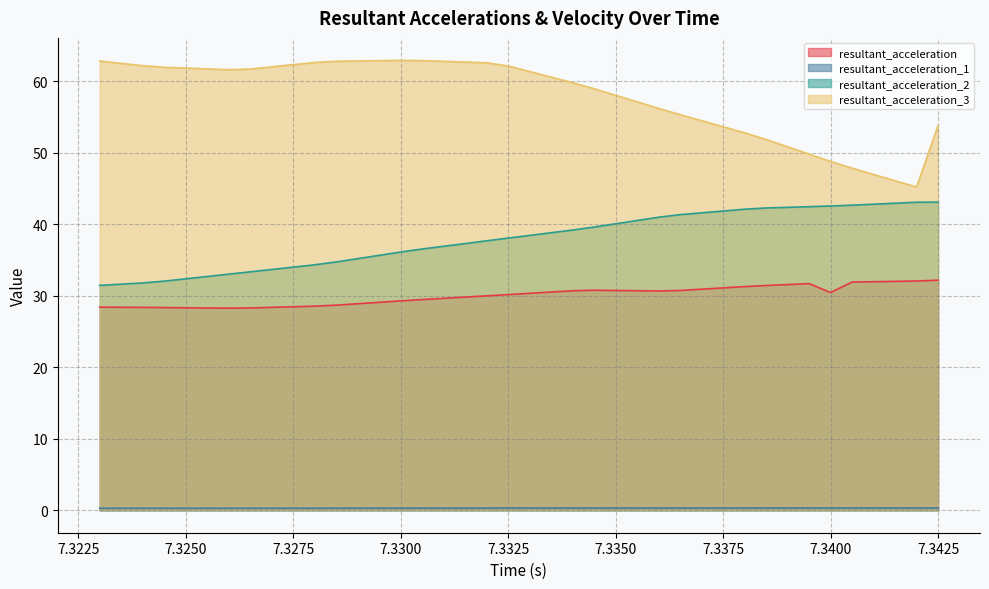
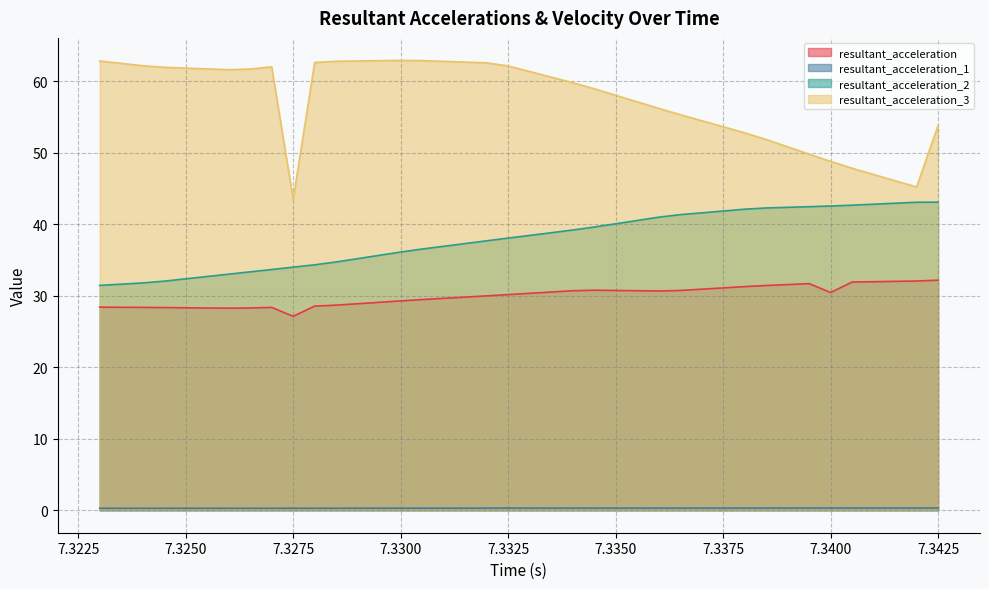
  {
    "resultant_acceleration": {
      "7.3250": 28,
-     "7.3275": 28,
+     "7.3275": 27,
      "7.3300": 29,
      "7.3325": 30,
      "7.3350": 31,
      "7.3375": 31,
      "7.3400": 30,
      "7.3425": 32
    },
    "resultant_acceleration_3": {
      "7.3250": 62,
-     "7.3275": 62,
+     "7.3275": 43,
      "7.3300": 63,
      "7.3325": 62,
      "7.3350": 58,
      "7.3375": 54,
      "7.3400": 49,
      "7.3425": 54
    }
  }
